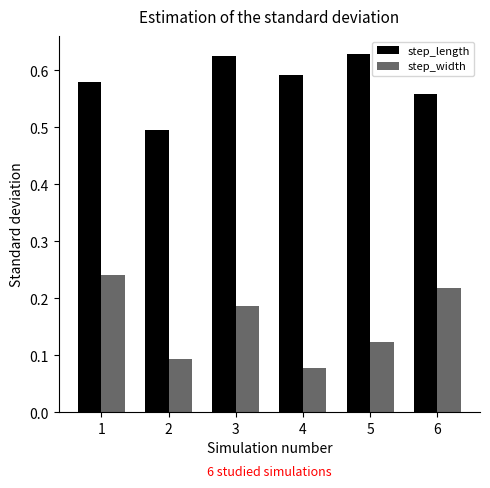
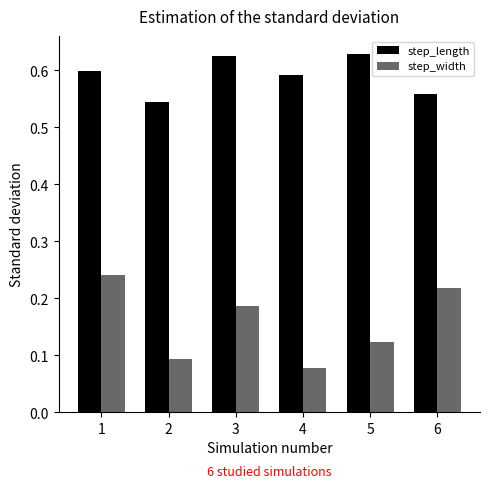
  {
    "step_length": {
-     "1": 0.58,
-     "2": 0.50,
+     "1": 0.60,
+     "2": 0.54,
      "3": 0.63,
      "4": 0.59,
      "5": 0.63,
      "6": 0.56
    },
    "step_width": {
      "1": 0.24,
      "2": 0.09,
      "3": 0.19,
      "4": 0.08,
      "5": 0.12,
      "6": 0.22
    }
  }
